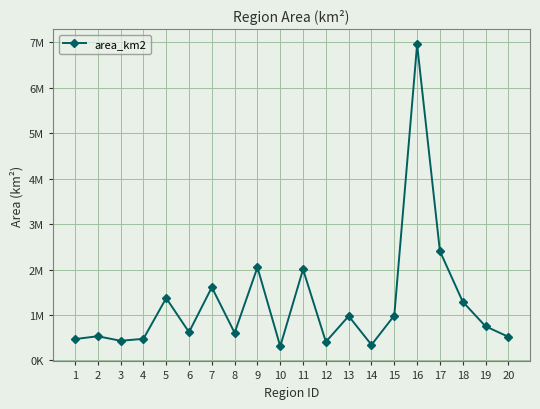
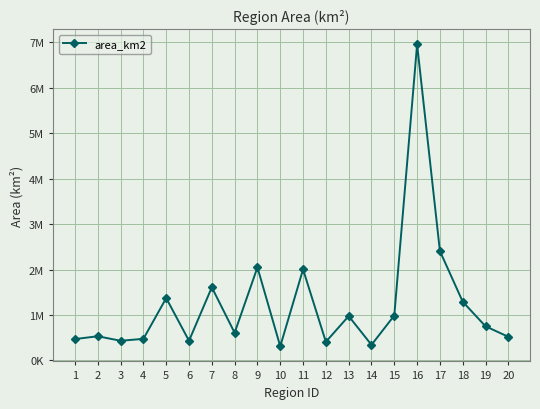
  {
    "1": 500000,
    "2": 500000,
    "3": 400000,
    "4": 500000,
    "5": 1400000,
-   "6": 600000,
+   "6": 400000,
    "7": 1600000,
    "8": 600000,
    "9": 2000000,
    "10": 300000,
    "11": 2000000,
    "12": 400000,
    "13": 1000000,
    "14": 300000,
    "15": 1000000,
    "16": 7000000,
    "17": 2400000,
    "18": 1300000,
    "19": 800000,
    "20": 500000
  }
